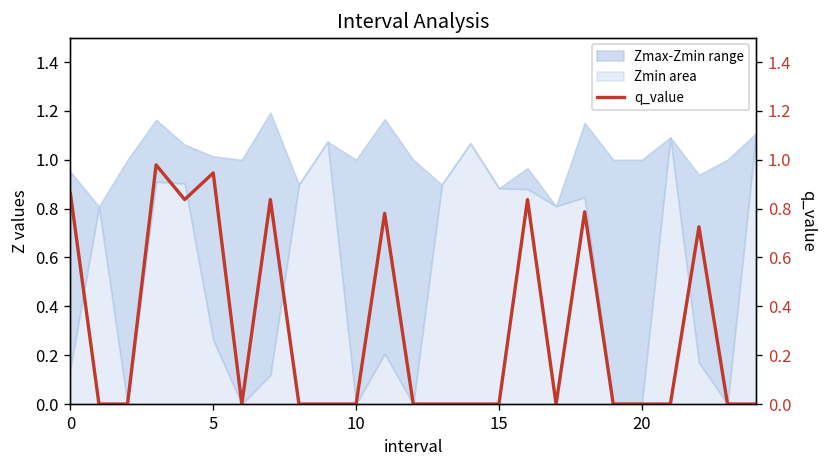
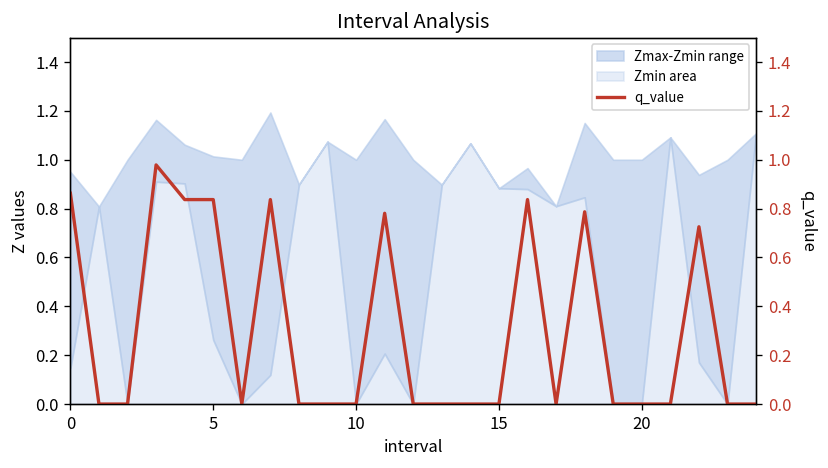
  {
    "q_value": {
      "0": 0.86,
-     "5": 0.95,
+     "5": 0.84,
      "10": 0.00,
      "15": 0.00,
      "20": 0.00
    }
  }
